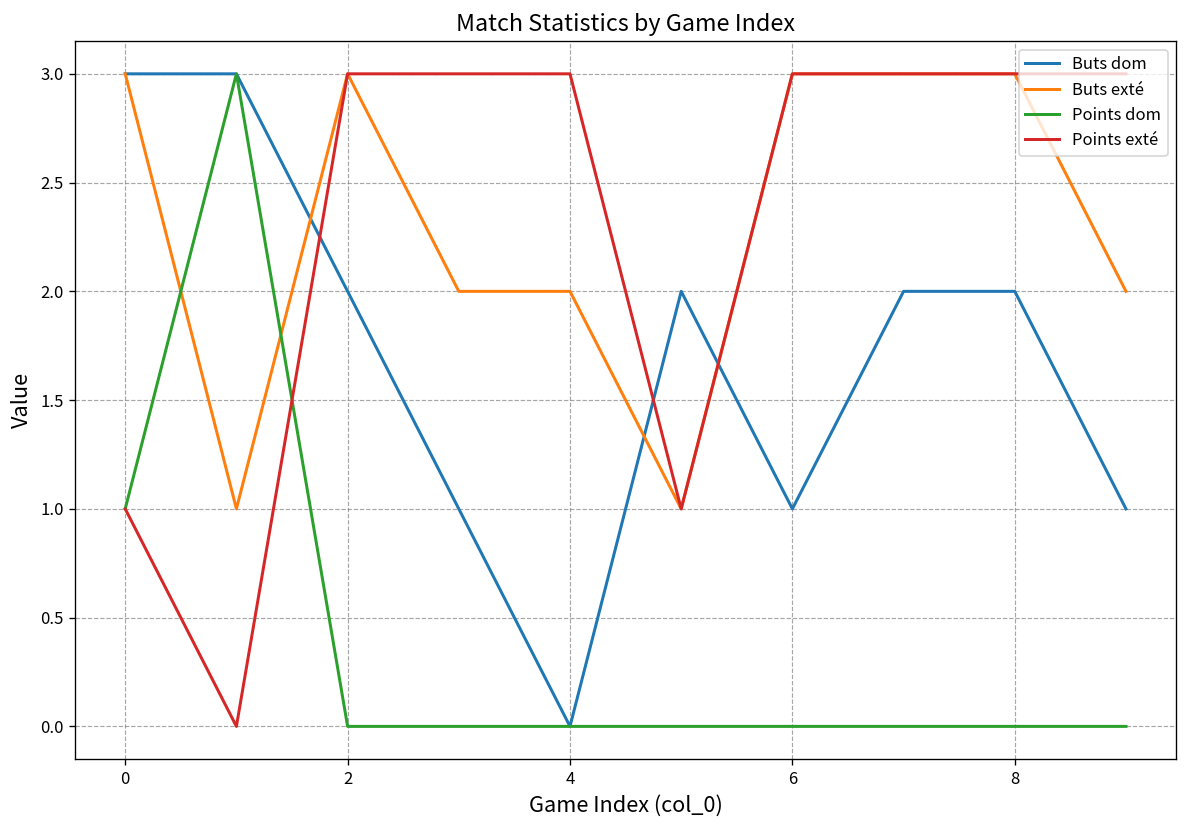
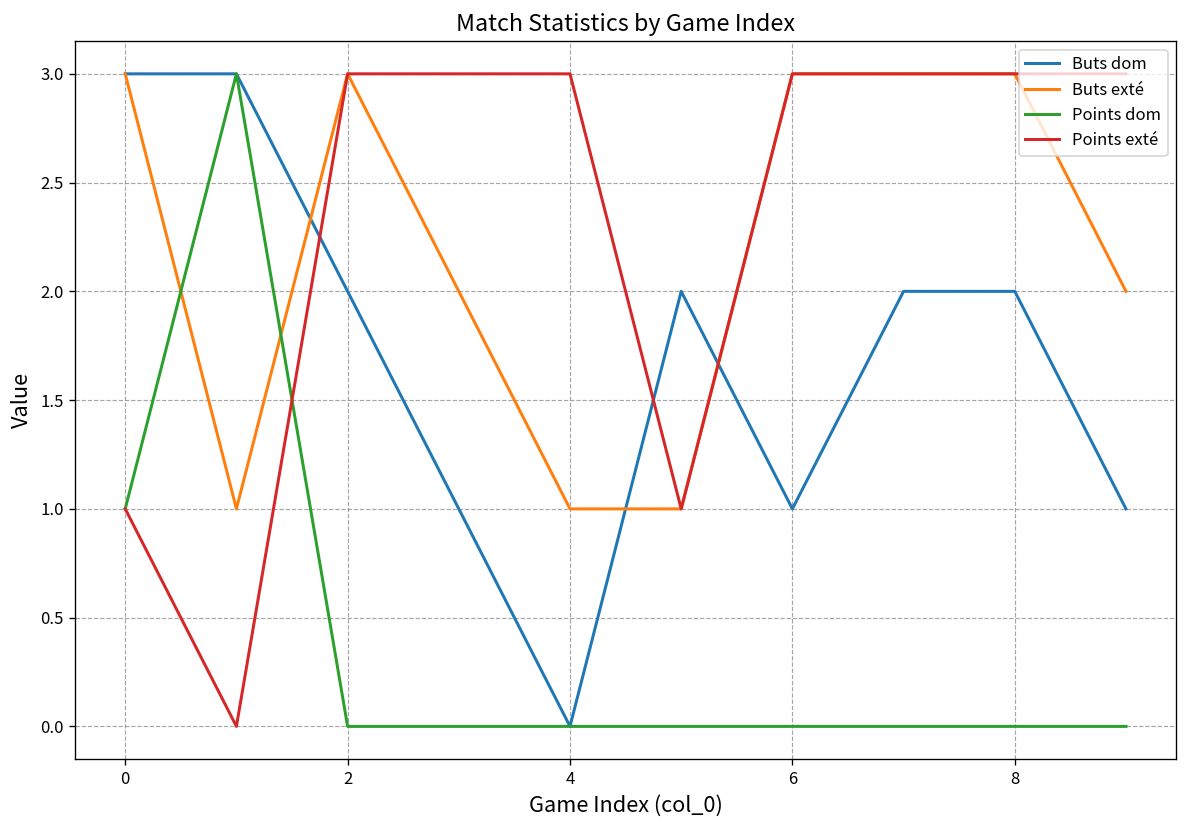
  {
    "Buts dom": {
      "2": 2,
      "6": 1,
      "8": 2
    },
    "Buts exté": {
-     "4": 2
+     "4": 1
    },
    "Points dom": {
      "2": 0,
      "6": 0,
      "8": 0
    },
    "Points exté": {
      "4": 3
    }
  }
